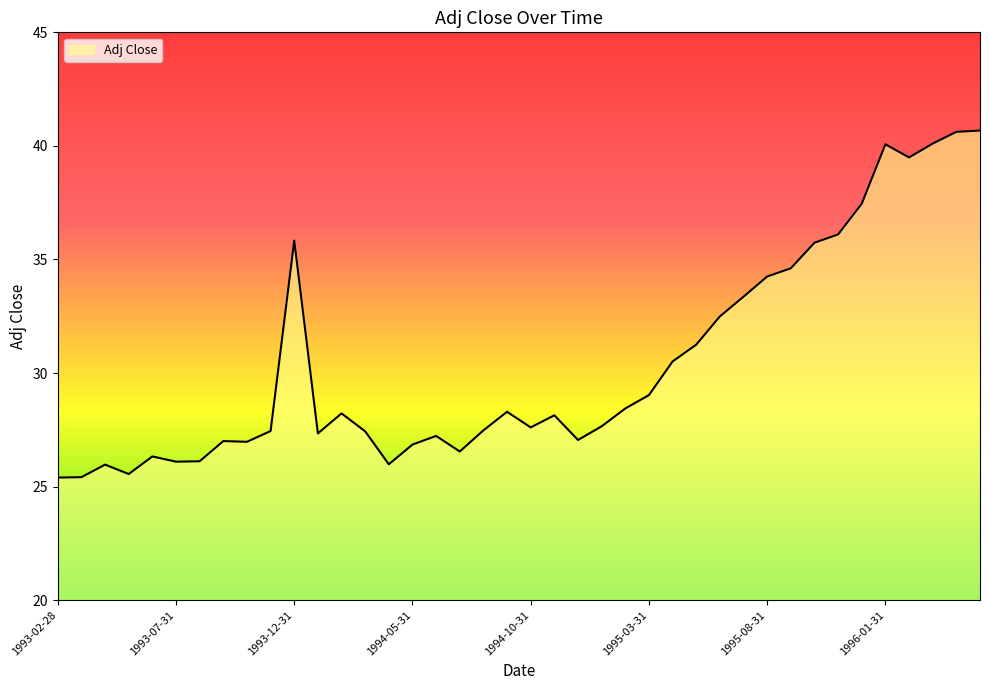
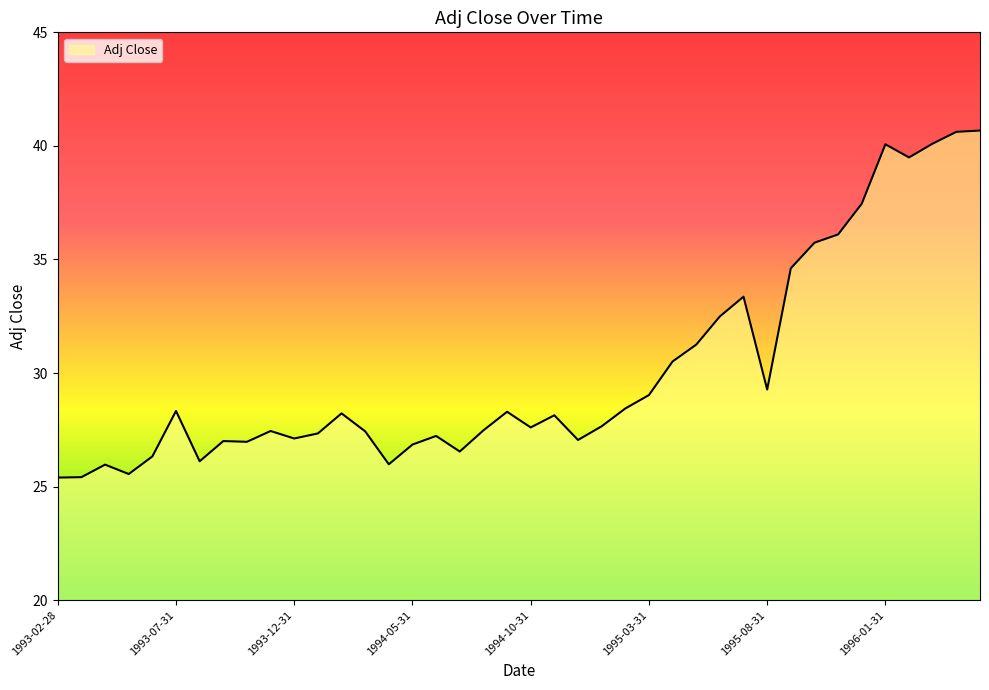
  {
    "1993-02-28": 25.4,
-   "1993-07-31": 26.1,
-   "1993-12-31": 35.8,
+   "1993-07-31": 28.3,
+   "1993-12-31": 27.1,
    "1994-05-31": 26.9,
    "1994-10-31": 27.6,
    "1995-03-31": 29.0,
-   "1995-08-31": 34.2,
+   "1995-08-31": 29.3,
    "1996-01-31": 40.1
  }
